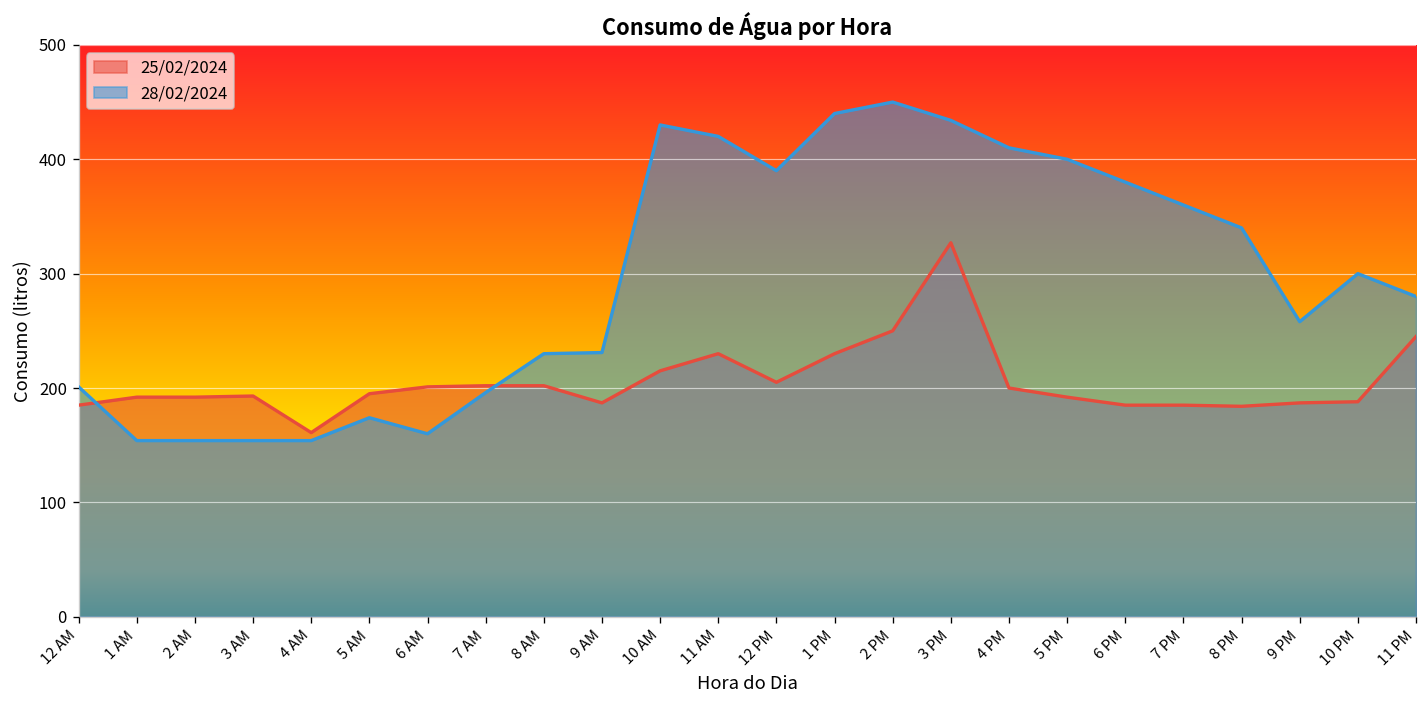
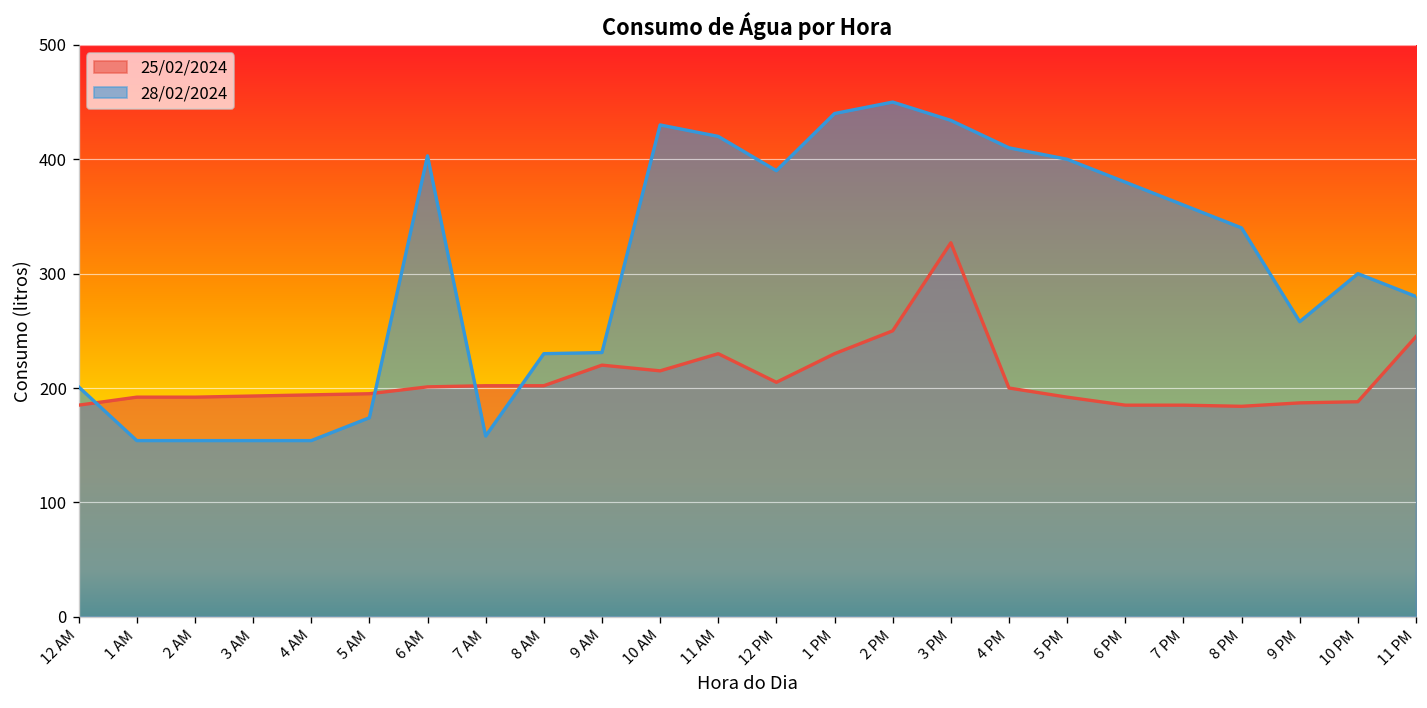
  {
    "25/02/2024": {
      "12 AM": 190,
      "1 AM": 190,
      "2 AM": 190,
      "3 AM": 190,
-     "4 AM": 160,
+     "4 AM": 190,
      "5 AM": 200,
      "6 AM": 200,
      "7 AM": 200,
      "8 AM": 200,
-     "9 AM": 190,
+     "9 AM": 220,
      "10 AM": 220,
      "11 AM": 230,
      "12 PM": 210,
      "1 PM": 230,
      "2 PM": 250,
      "3 PM": 330,
      "4 PM": 200,
      "5 PM": 190,
      "6 PM": 190,
      "7 PM": 190,
      "8 PM": 180,
      "9 PM": 190,
      "10 PM": 190,
      "11 PM": 250
    },
    "28/02/2024": {
      "12 AM": 200,
      "1 AM": 150,
      "2 AM": 150,
      "3 AM": 150,
      "4 AM": 150,
      "5 AM": 170,
-     "6 AM": 160,
-     "7 AM": 200,
+     "6 AM": 400,
+     "7 AM": 160,
      "8 AM": 230,
      "9 AM": 230,
      "10 AM": 430,
      "11 AM": 420,
      "12 PM": 390,
      "1 PM": 440,
      "2 PM": 450,
      "3 PM": 430,
      "4 PM": 410,
      "5 PM": 400,
      "6 PM": 380,
      "7 PM": 360,
      "8 PM": 340,
      "9 PM": 260,
      "10 PM": 300,
      "11 PM": 280
    }
  }
